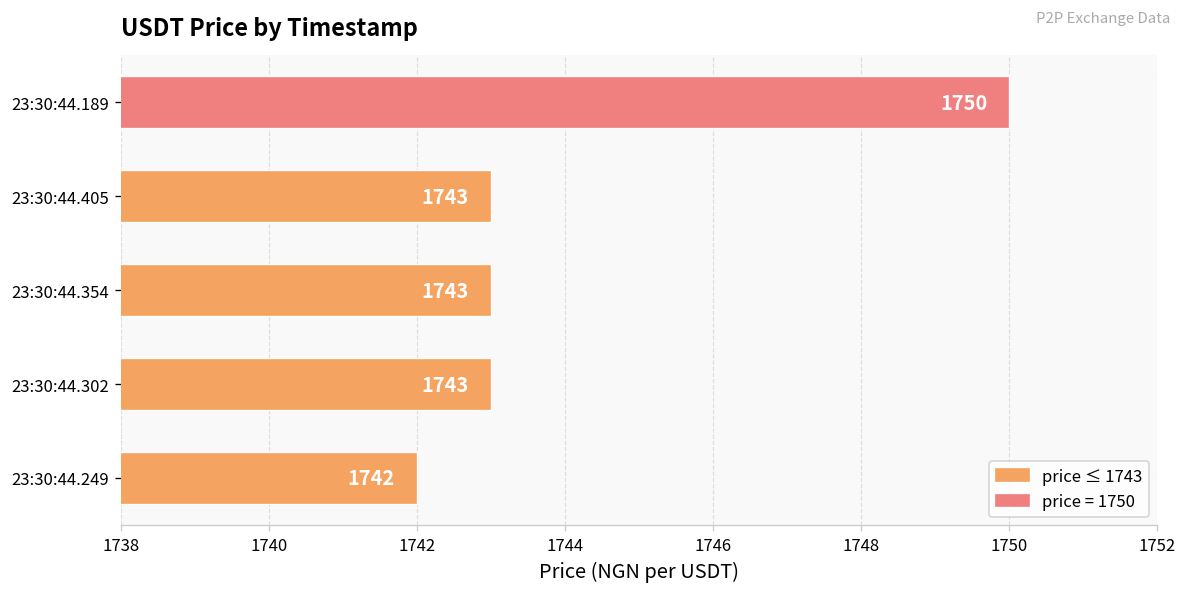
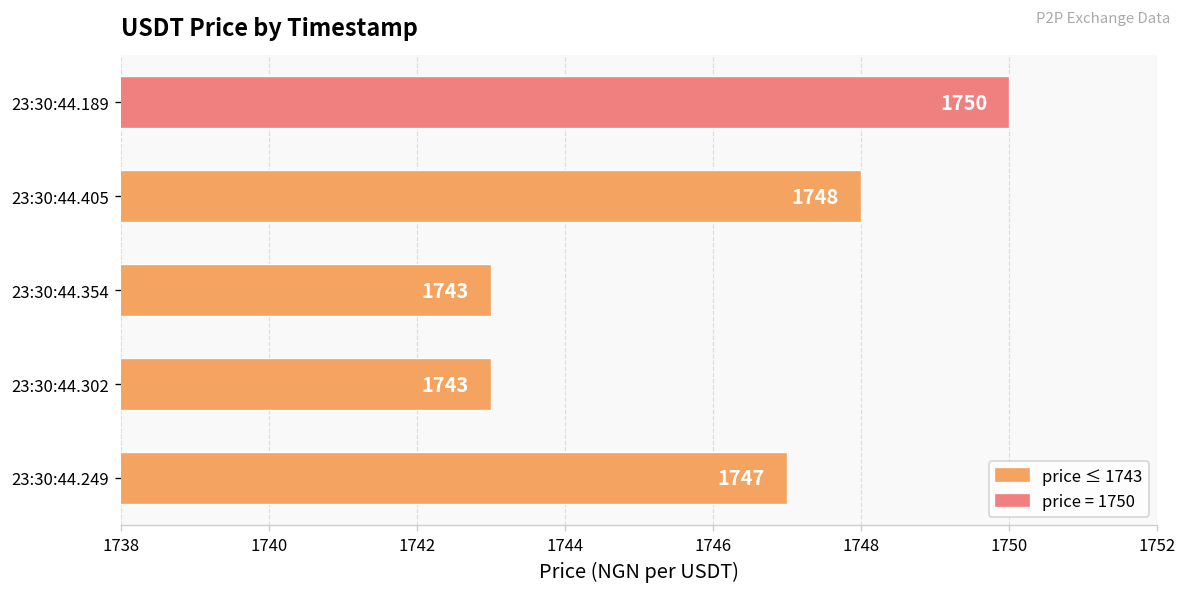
  {
    "23:30:44.189": 1750,
-   "23:30:44.405": 1743,
+   "23:30:44.405": 1748,
    "23:30:44.354": 1743,
    "23:30:44.302": 1743,
-   "23:30:44.249": 1742
+   "23:30:44.249": 1747
  }
